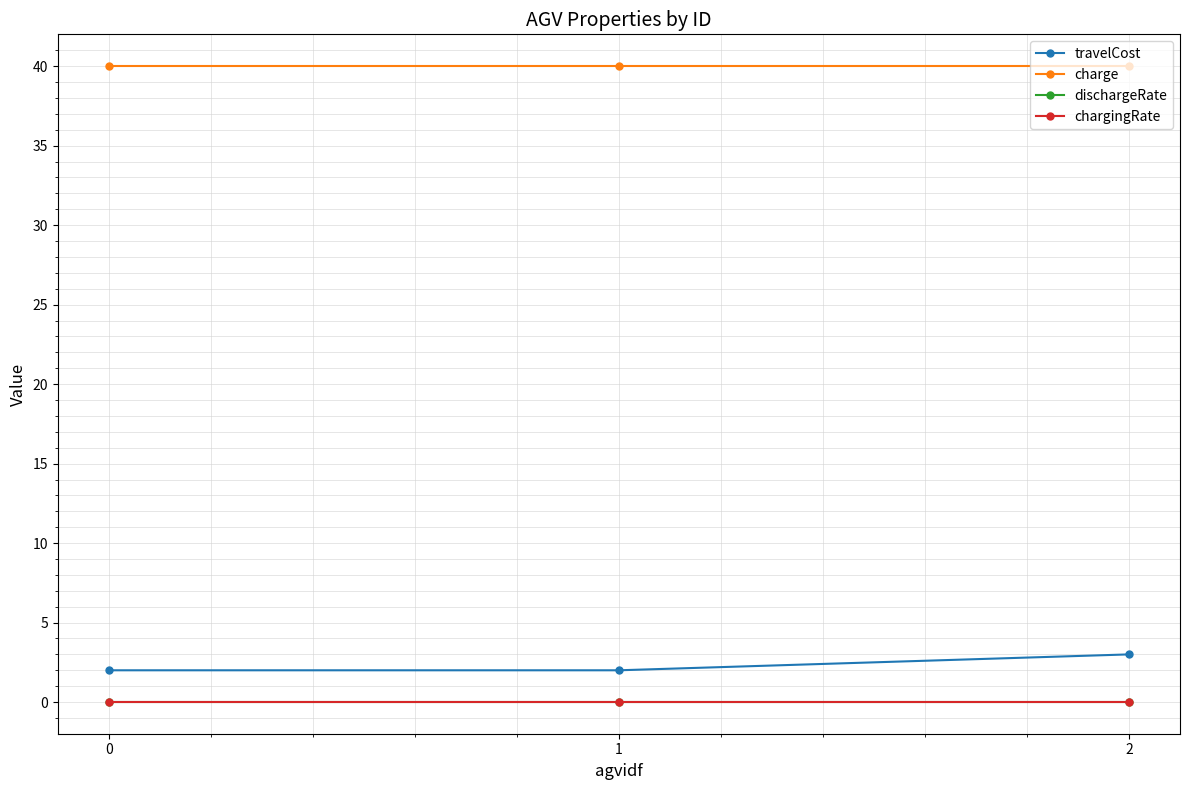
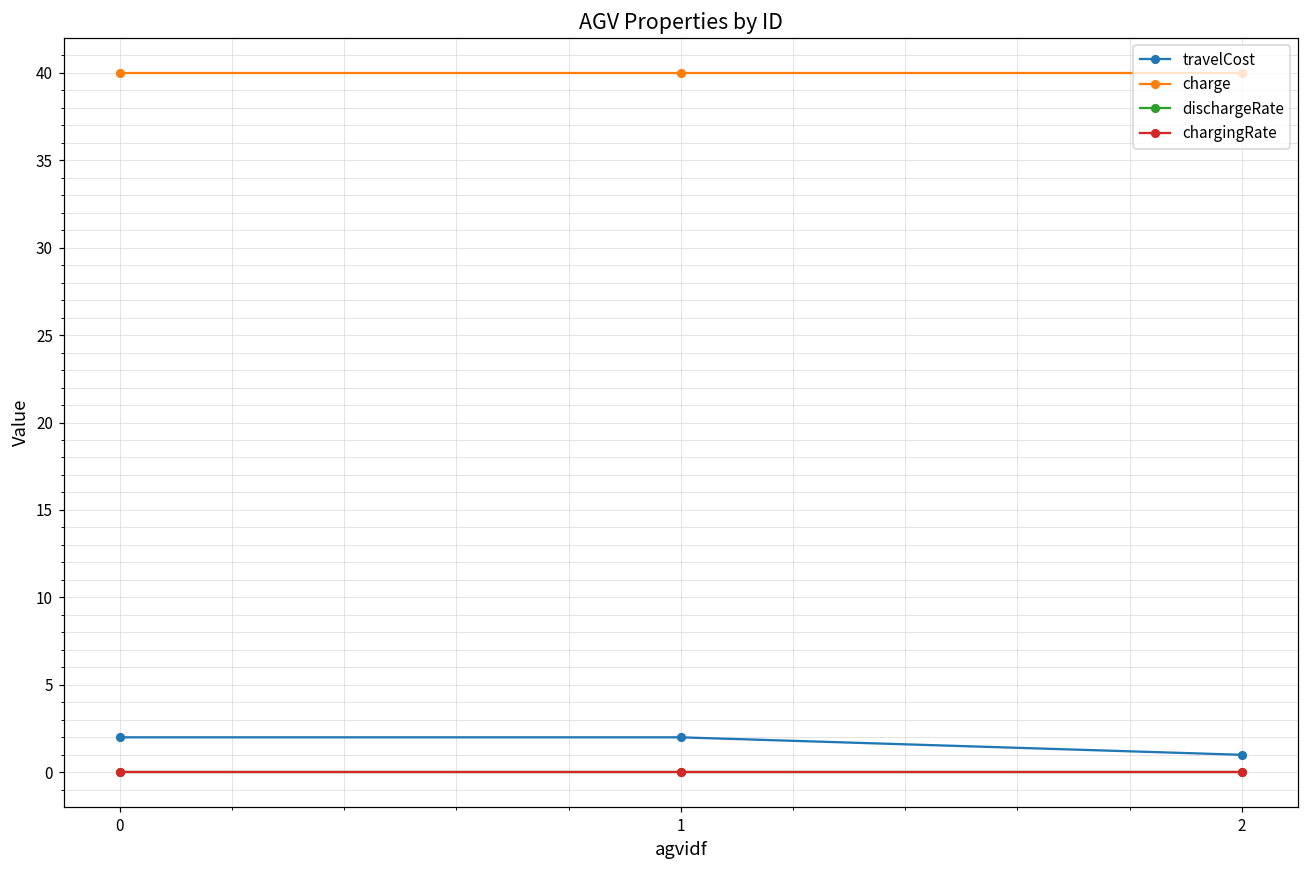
  {
    "travelCost": {
      "0": 2,
      "1": 2,
-     "2": 3
+     "2": 1
    },
    "charge": {
      "0": 40,
      "1": 40
    },
    "chargingRate": {
      "0": 0,
      "1": 0,
      "2": 0
    }
  }
